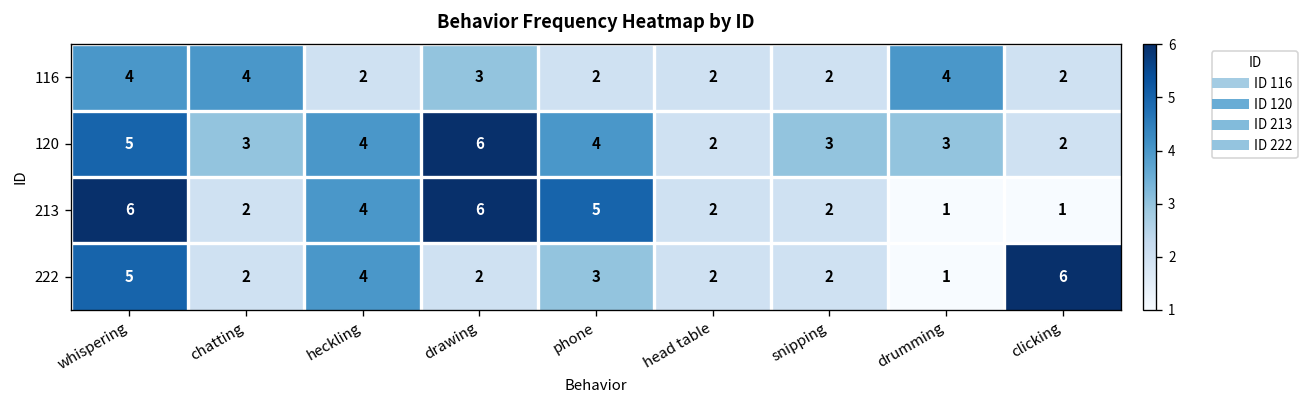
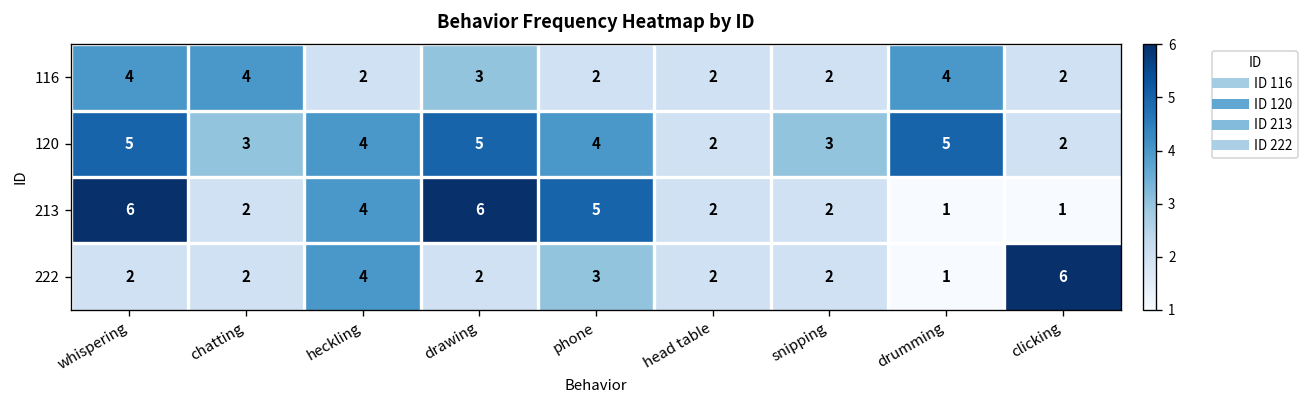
  {
    "116": {
      "whispering": 4,
      "chatting": 4,
      "heckling": 2,
      "drawing": 3,
      "phone": 2,
      "head table": 2,
      "snipping": 2,
      "drumming": 4,
      "clicking": 2
    },
    "120": {
      "whispering": 5,
      "chatting": 3,
      "heckling": 4,
-     "drawing": 6,
+     "drawing": 5,
      "phone": 4,
      "head table": 2,
      "snipping": 3,
-     "drumming": 3,
+     "drumming": 5,
      "clicking": 2
    },
    "213": {
      "whispering": 6,
      "chatting": 2,
      "heckling": 4,
      "drawing": 6,
      "phone": 5,
      "head table": 2,
      "snipping": 2,
      "drumming": 1,
      "clicking": 1
    },
    "222": {
-     "whispering": 5,
+     "whispering": 2,
      "chatting": 2,
      "heckling": 4,
      "drawing": 2,
      "phone": 3,
      "head table": 2,
      "snipping": 2,
      "drumming": 1,
      "clicking": 6
    }
  }
